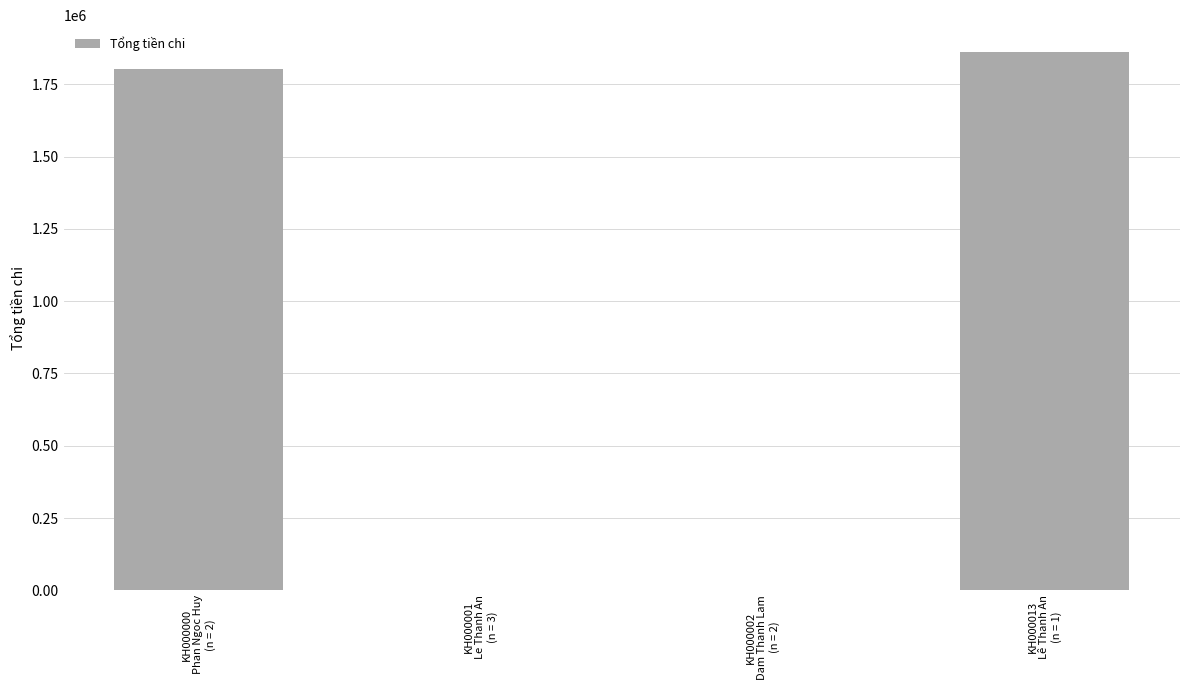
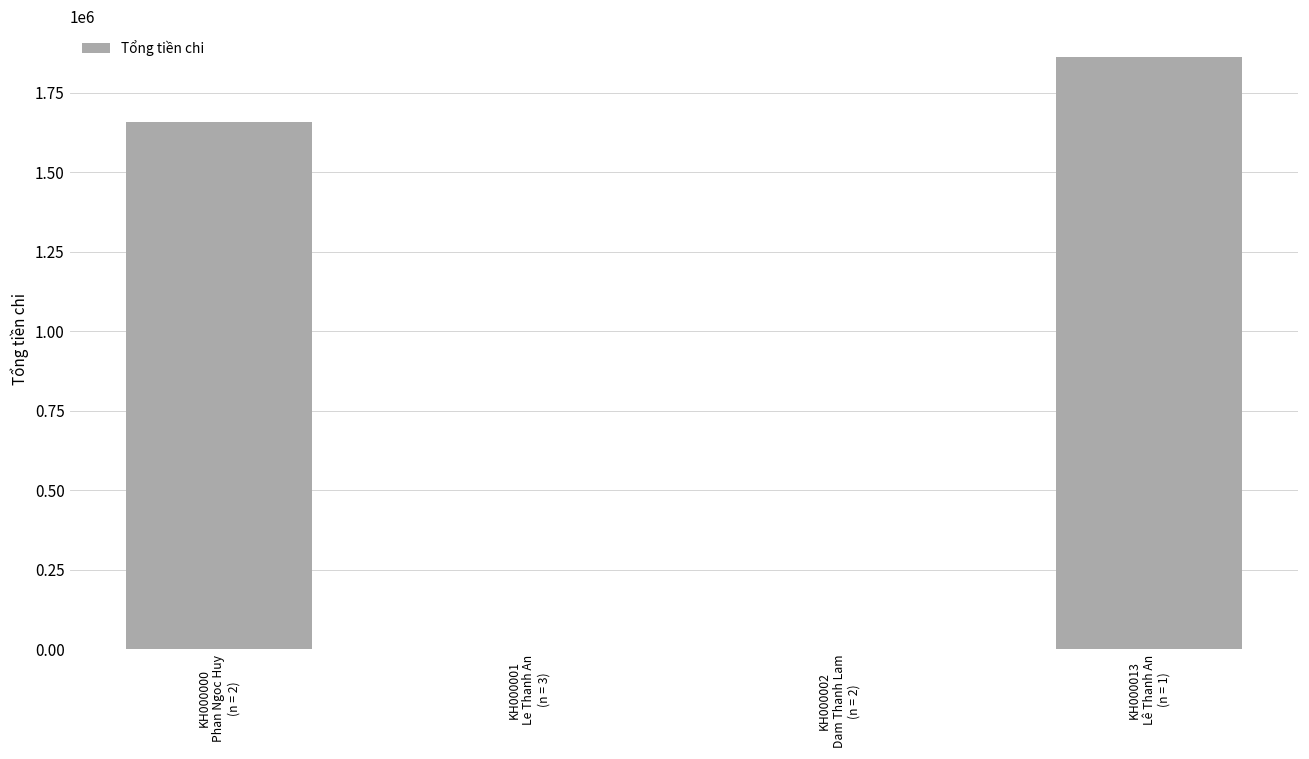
  {
-   "KH000000 Phan Ngoc Huy (n = 2)": 1800000,
+   "KH000000 Phan Ngoc Huy (n = 2)": 1660000,
    "KH000001 Le Thanh An (n = 3)": 0,
    "KH000002 Dam Thanh Lam (n = 2)": 0,
    "KH000013 Lê Thanh An (n = 1)": 1860000
  }
